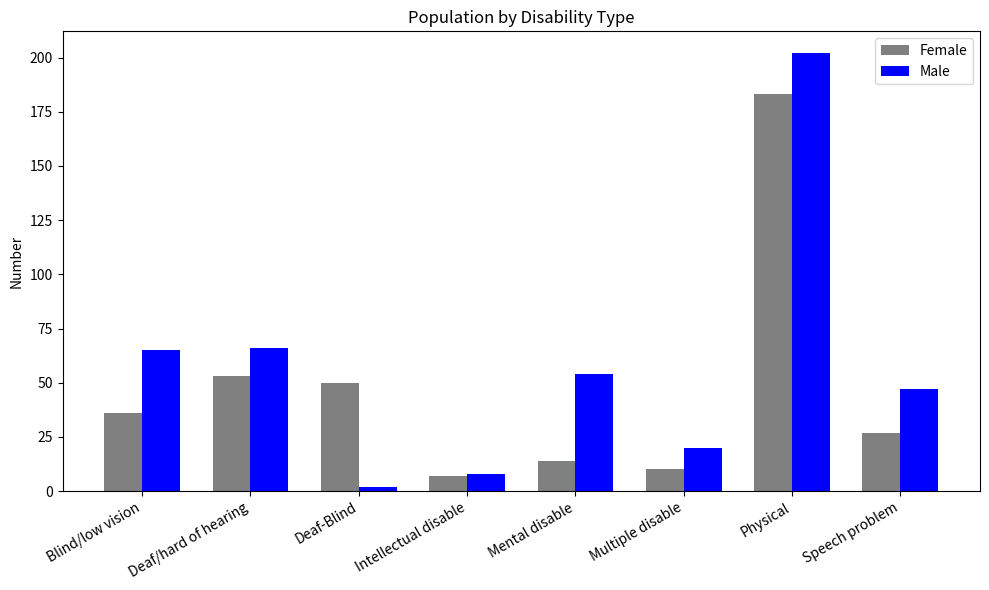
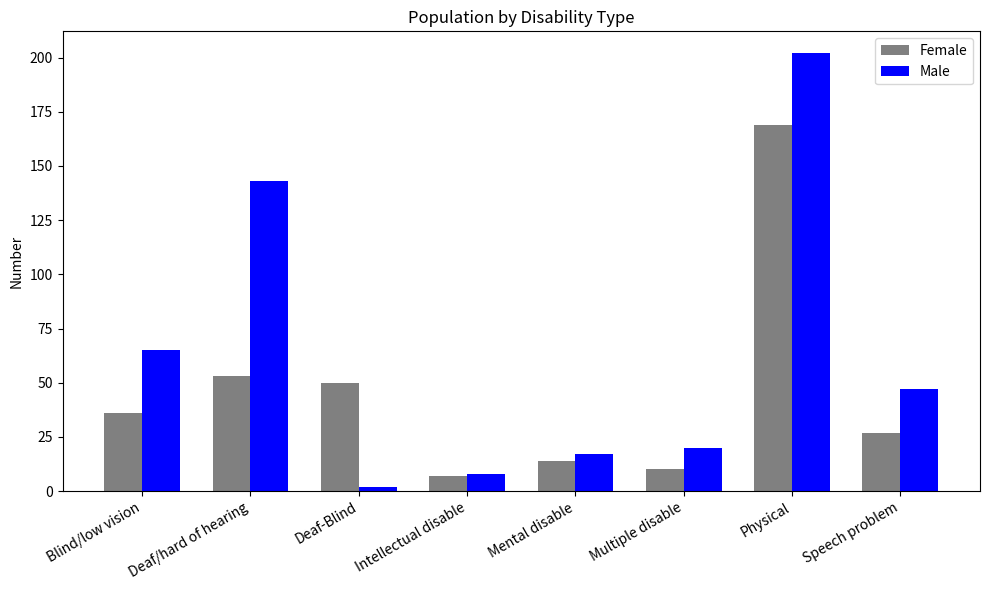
  {
    "Female": {
      "Blind/low vision": 36,
      "Deaf/hard of hearing": 53,
      "Deaf-Blind": 50,
      "Intellectual disable": 7,
      "Mental disable": 14,
      "Multiple disable": 10,
-     "Physical": 183,
+     "Physical": 169,
      "Speech problem": 27
    },
    "Male": {
      "Blind/low vision": 65,
-     "Deaf/hard of hearing": 66,
+     "Deaf/hard of hearing": 143,
      "Deaf-Blind": 2,
      "Intellectual disable": 8,
-     "Mental disable": 54,
+     "Mental disable": 17,
      "Multiple disable": 20,
      "Physical": 202,
      "Speech problem": 47
    }
  }
